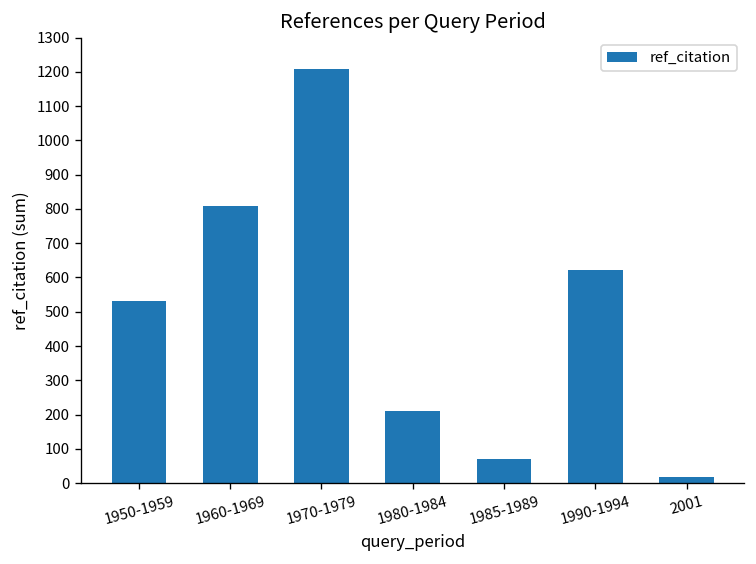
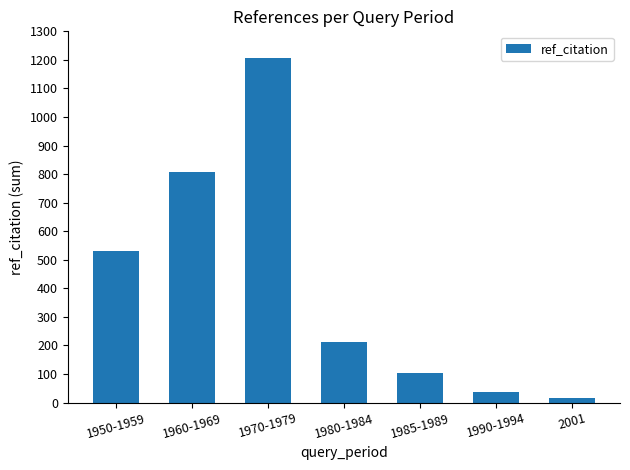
  {
    "1950-1959": 530,
    "1960-1969": 810,
    "1970-1979": 1210,
    "1980-1984": 210,
-   "1985-1989": 70,
-   "1990-1994": 620,
+   "1985-1989": 100,
+   "1990-1994": 40,
    "2001": 20
  }
